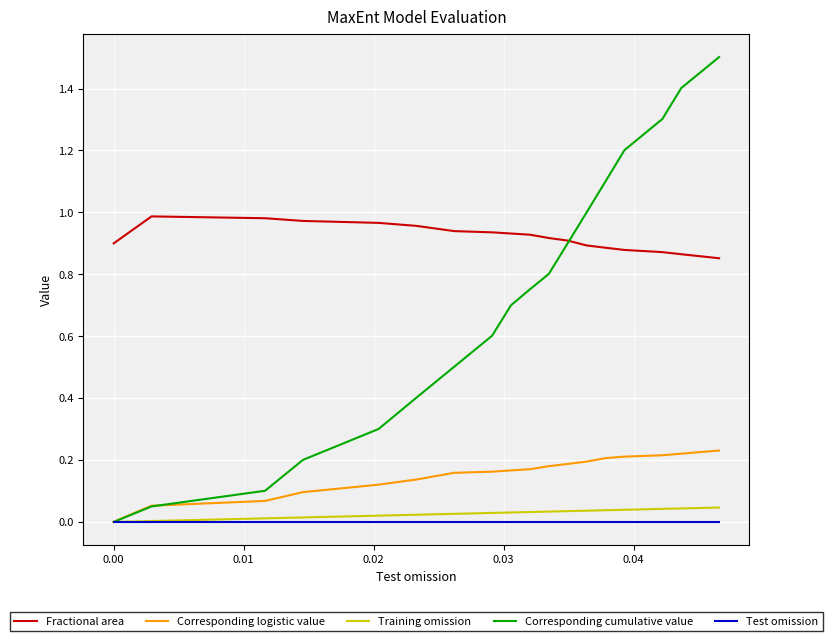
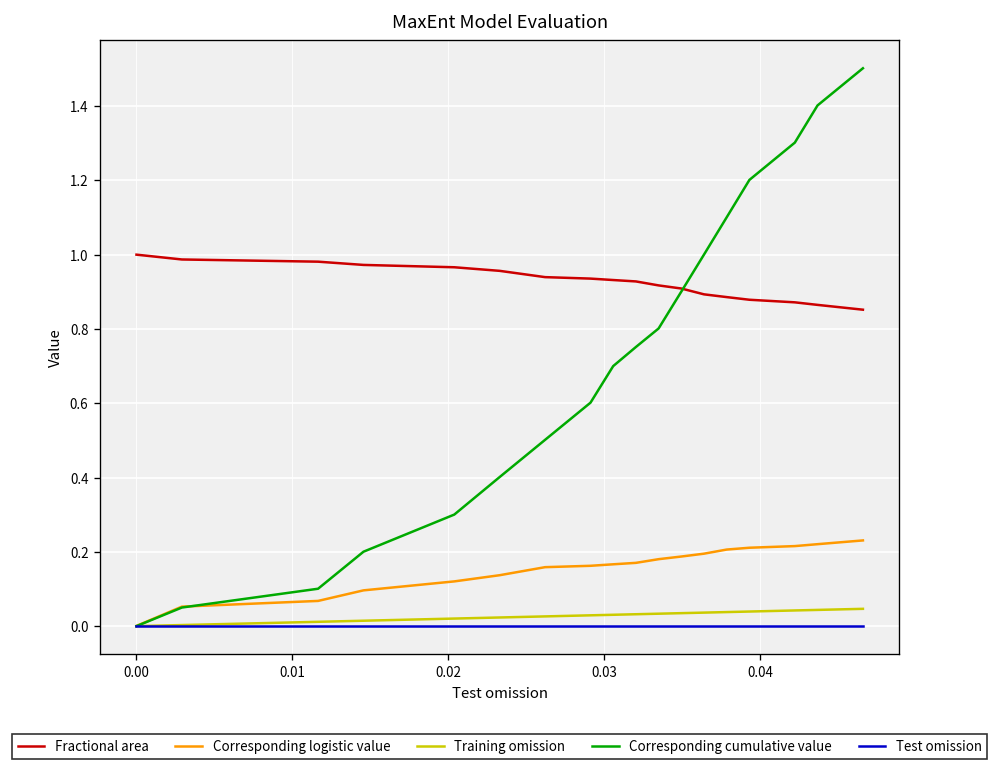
  {
    "Fractional area": {
-     "0.00": 0.9
+     "0.00": 1.0
    }
  }
